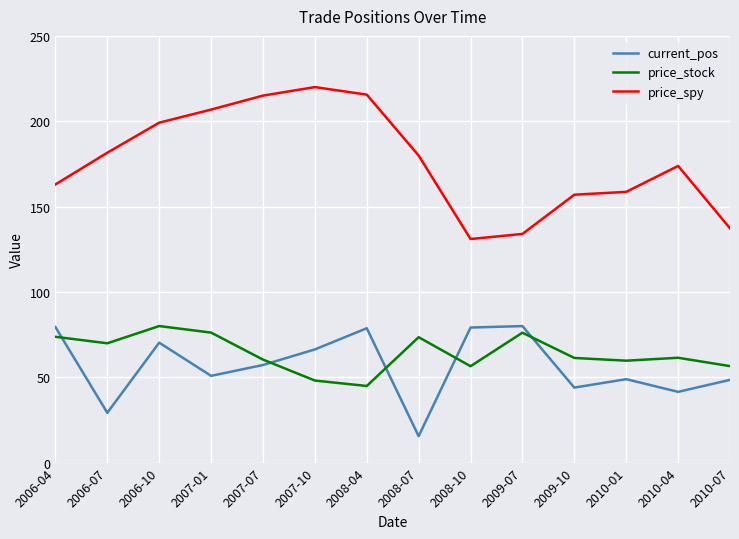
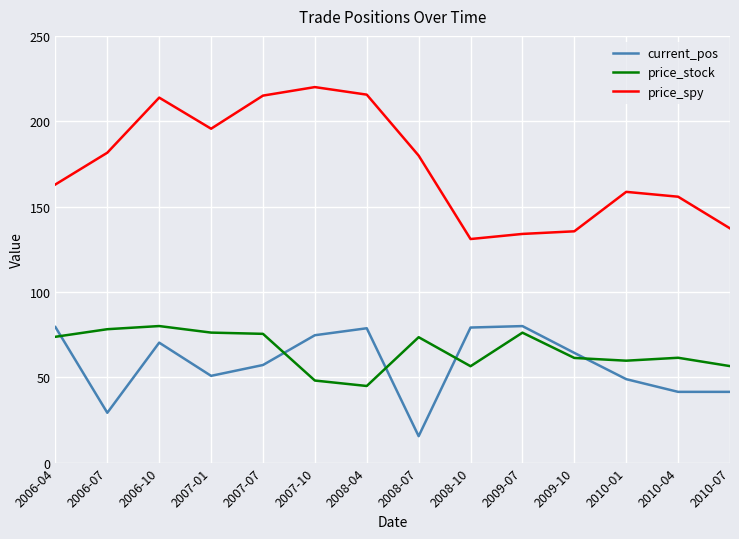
  {
    "current_pos": {
      "2006-04": 79,
      "2006-07": 29,
      "2006-10": 70,
      "2007-01": 51,
      "2007-07": 57,
-     "2007-10": 66,
+     "2007-10": 75,
      "2008-04": 79,
      "2008-07": 15,
      "2008-10": 79,
      "2009-07": 80,
-     "2009-10": 44,
+     "2009-10": 64,
      "2010-01": 49,
      "2010-04": 41,
-     "2010-07": 48
+     "2010-07": 41
    },
    "price_stock": {
      "2006-04": 74,
-     "2006-07": 70,
+     "2006-07": 78,
      "2006-10": 80,
      "2007-01": 76,
-     "2007-07": 60,
+     "2007-07": 75,
      "2007-10": 48,
      "2008-04": 45,
      "2008-07": 73,
      "2008-10": 56,
      "2009-07": 76,
      "2009-10": 61,
      "2010-01": 60,
      "2010-04": 61,
      "2010-07": 57
    },
    "price_spy": {
      "2006-04": 163,
      "2006-07": 182,
-     "2006-10": 199,
-     "2007-01": 207,
+     "2006-10": 214,
+     "2007-01": 196,
      "2007-07": 215,
      "2007-10": 220,
      "2008-04": 216,
      "2008-07": 180,
      "2008-10": 131,
      "2009-07": 134,
-     "2009-10": 157,
+     "2009-10": 136,
      "2010-01": 159,
-     "2010-04": 174,
+     "2010-04": 156,
      "2010-07": 137
    }
  }
